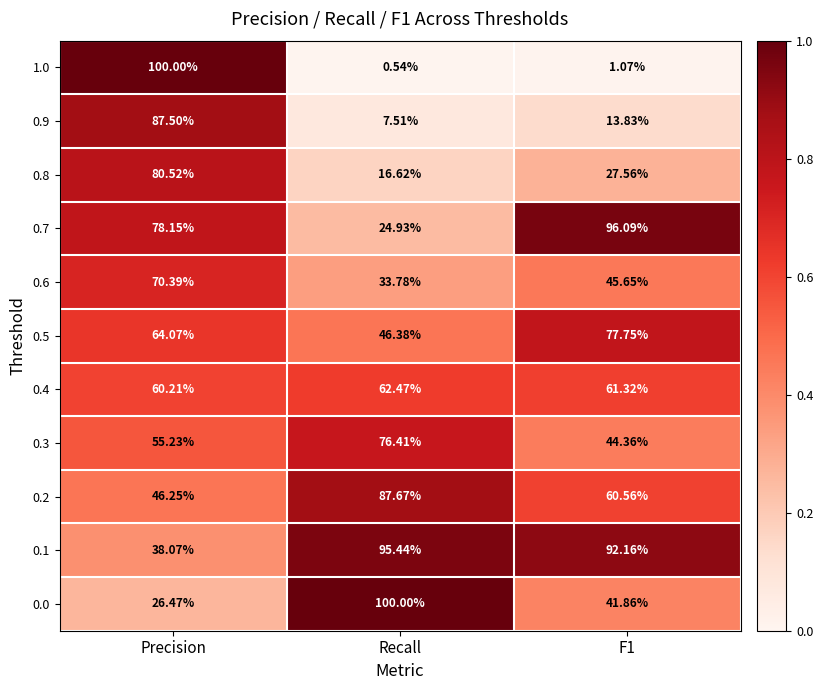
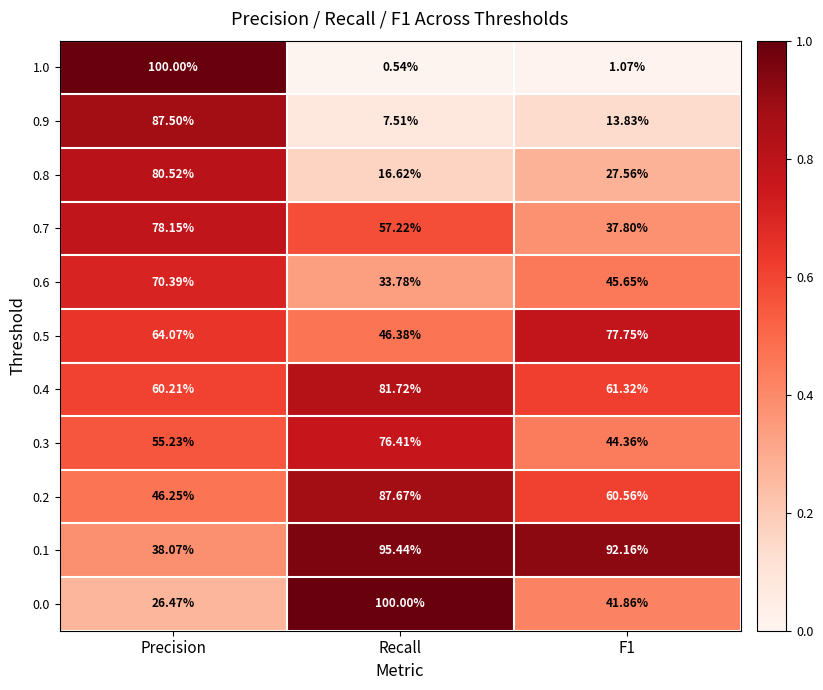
  {
    "1.0": {
      "Precision": "100.00%",
      "Recall": "0.54%",
      "F1": "1.07%"
    },
    "0.9": {
      "Precision": "87.50%",
      "Recall": "7.51%",
      "F1": "13.83%"
    },
    "0.8": {
      "Precision": "80.52%",
      "Recall": "16.62%",
      "F1": "27.56%"
    },
    "0.7": {
      "Precision": "78.15%",
-     "Recall": "24.93%",
-     "F1": "96.09%"
+     "Recall": "57.22%",
+     "F1": "37.80%"
    },
    "0.6": {
      "Precision": "70.39%",
      "Recall": "33.78%",
      "F1": "45.65%"
    },
    "0.5": {
      "Precision": "64.07%",
      "Recall": "46.38%",
      "F1": "77.75%"
    },
    "0.4": {
      "Precision": "60.21%",
-     "Recall": "62.47%",
+     "Recall": "81.72%",
      "F1": "61.32%"
    },
    "0.3": {
      "Precision": "55.23%",
      "Recall": "76.41%",
      "F1": "44.36%"
    },
    "0.2": {
      "Precision": "46.25%",
      "Recall": "87.67%",
      "F1": "60.56%"
    },
    "0.1": {
      "Precision": "38.07%",
      "Recall": "95.44%",
      "F1": "92.16%"
    },
    "0.0": {
      "Precision": "26.47%",
      "Recall": "100.00%",
      "F1": "41.86%"
    }
  }
